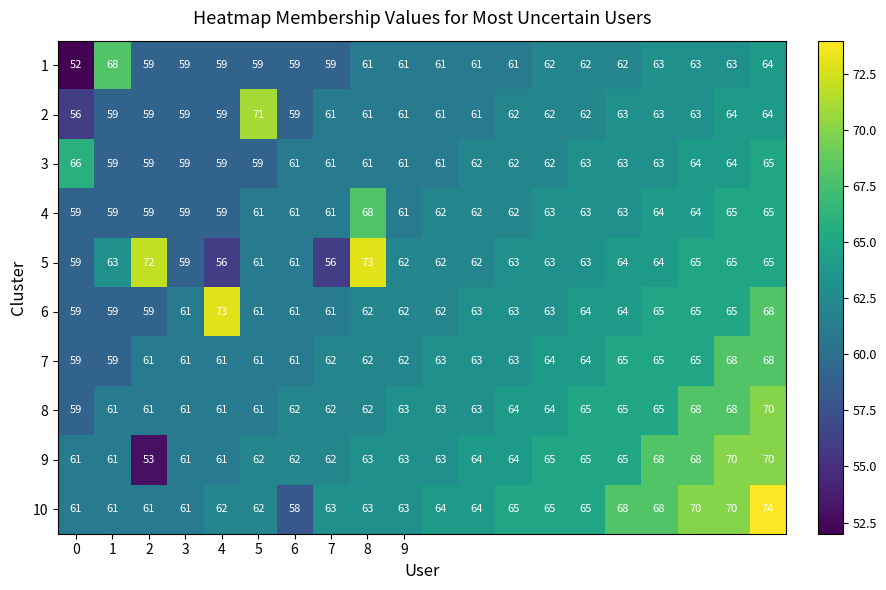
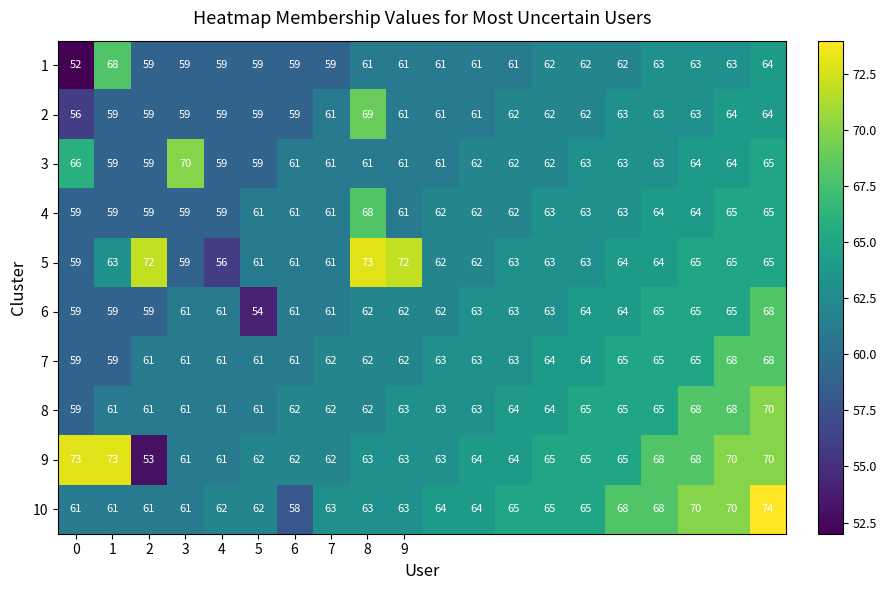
  {
    "1": {
      "0": 52,
      "1": 68,
      "2": 59,
      "3": 59,
      "4": 59,
      "5": 59,
      "6": 59,
      "7": 59,
      "8": 61,
      "9": 61
    },
    "2": {
      "0": 56,
      "1": 59,
      "2": 59,
      "3": 59,
      "4": 59,
-     "5": 71,
+     "5": 59,
      "6": 59,
      "7": 61,
-     "8": 61,
+     "8": 69,
      "9": 61
    },
    "3": {
      "0": 66,
      "1": 59,
      "2": 59,
-     "3": 59,
+     "3": 70,
      "4": 59,
      "5": 59,
      "6": 61,
      "7": 61,
      "8": 61,
      "9": 61
    },
    "4": {
      "0": 59,
      "1": 59,
      "2": 59,
      "3": 59,
      "4": 59,
      "5": 61,
      "6": 61,
      "7": 61,
      "8": 68,
      "9": 61
    },
    "5": {
      "0": 59,
      "1": 63,
      "2": 72,
      "3": 59,
      "4": 56,
      "5": 61,
      "6": 61,
-     "7": 56,
+     "7": 61,
      "8": 73,
-     "9": 62
+     "9": 72
    },
    "6": {
      "0": 59,
      "1": 59,
      "2": 59,
      "3": 61,
-     "4": 73,
-     "5": 61,
+     "4": 61,
+     "5": 54,
      "6": 61,
      "7": 61,
      "8": 62,
      "9": 62
    },
    "7": {
      "0": 59,
      "1": 59,
      "2": 61,
      "3": 61,
      "4": 61,
      "5": 61,
      "6": 61,
      "7": 62,
      "8": 62,
      "9": 62
    },
    "8": {
      "0": 59,
      "1": 61,
      "2": 61,
      "3": 61,
      "4": 61,
      "5": 61,
      "6": 62,
      "7": 62,
      "8": 62,
      "9": 63
    },
    "9": {
-     "0": 61,
-     "1": 61,
+     "0": 73,
+     "1": 73,
      "2": 53,
      "3": 61,
      "4": 61,
      "5": 62,
      "6": 62,
      "7": 62,
      "8": 63,
      "9": 63
    },
    "10": {
      "0": 61,
      "1": 61,
      "2": 61,
      "3": 61,
      "4": 62,
      "5": 62,
      "6": 58,
      "7": 63,
      "8": 63,
      "9": 63
    }
  }
